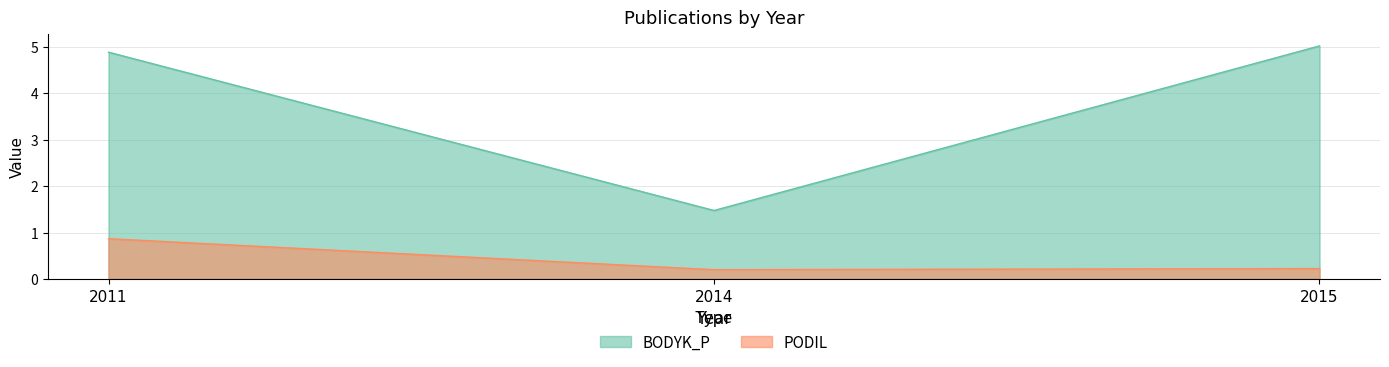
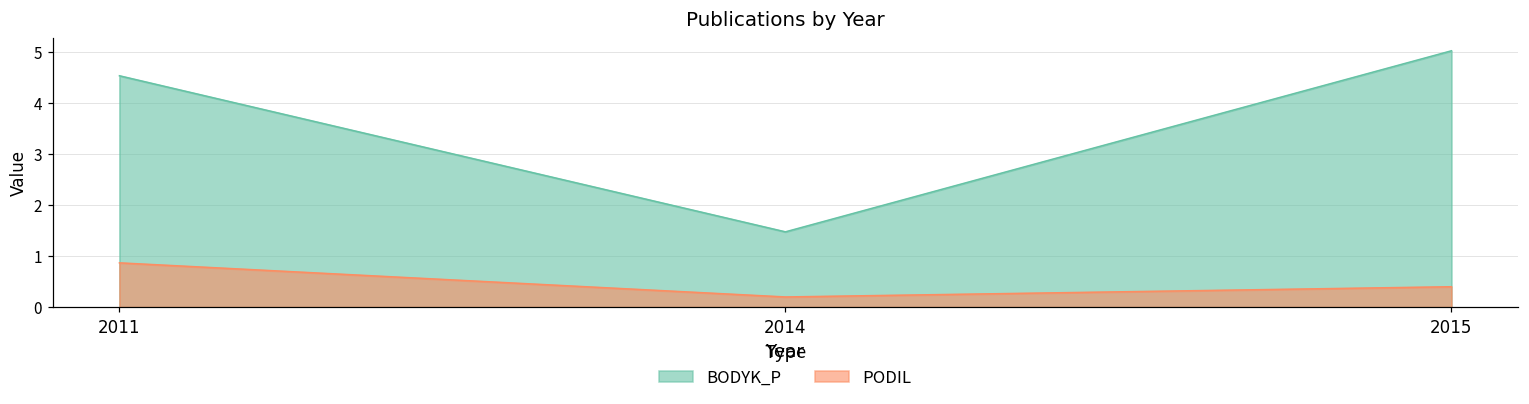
  {
    "BODYK_P": {
-     "2011": 4.9,
+     "2011": 4.5,
      "2014": 1.5,
      "2015": 5.0
    },
    "PODIL": {
      "2011": 0.9,
      "2014": 0.2,
-     "2015": 0.2
+     "2015": 0.4
    }
  }
